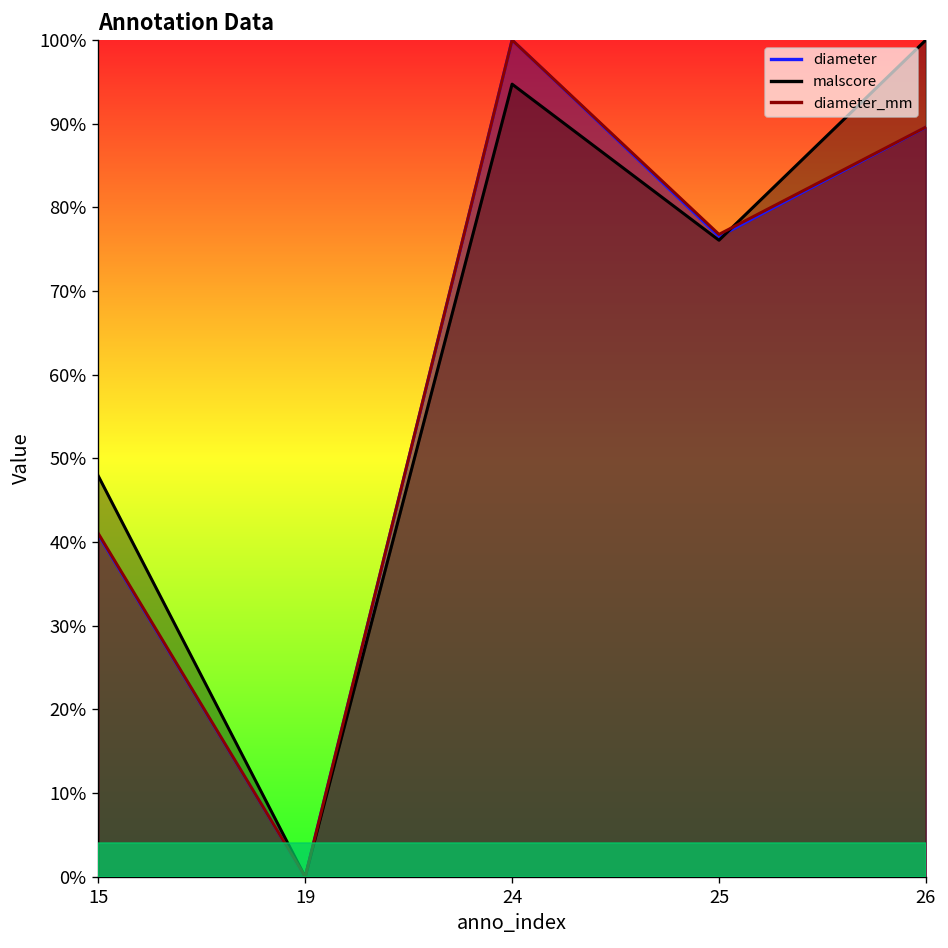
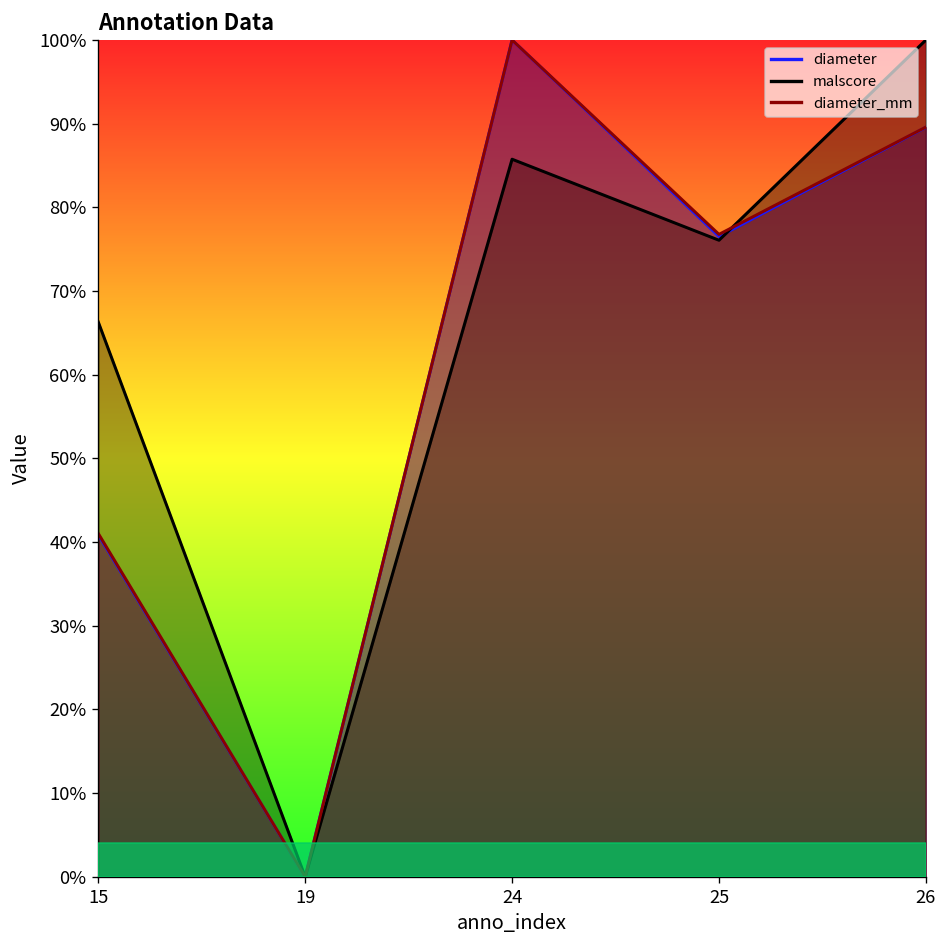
  {
    "malscore": {
-     "15": "48%",
-     "24": "95%",
+     "15": "66%",
+     "24": "86%",
      "25": "76%",
      "26": "100%"
    }
  }
